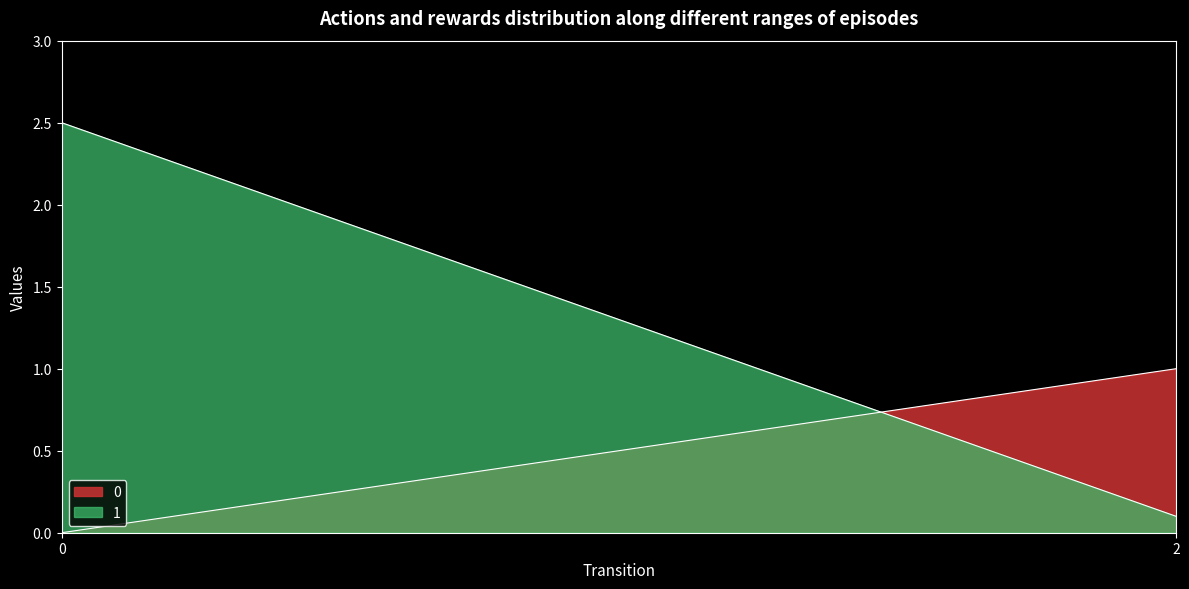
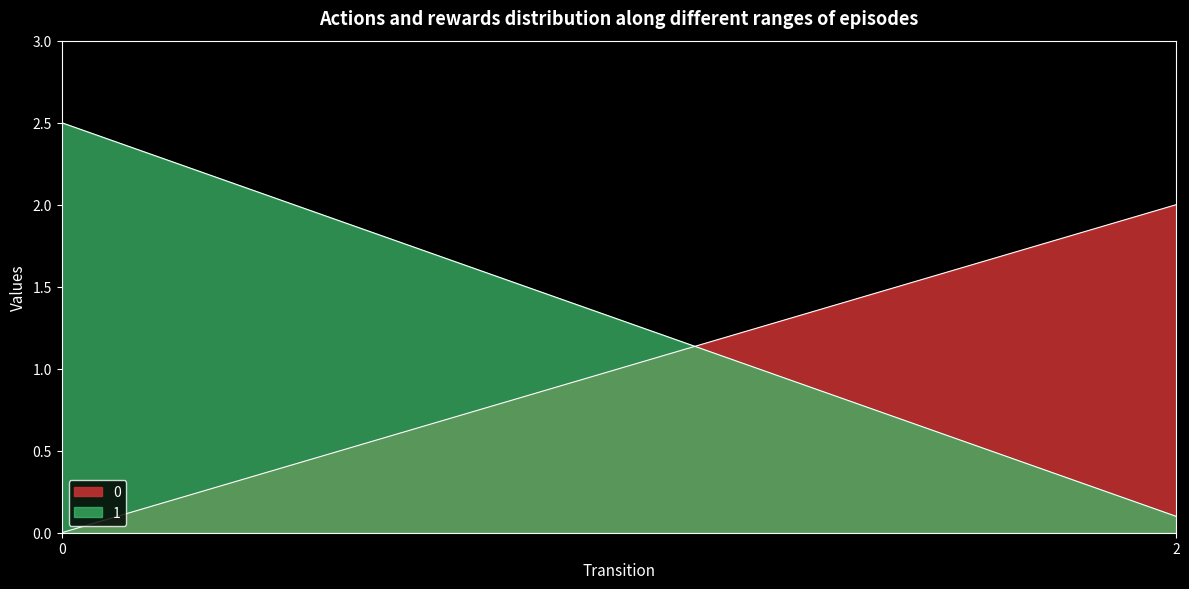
  {
    "0": {
      "0": 0,
-     "2": 1
+     "2": 2
    },
    "1": {
      "0": 2.50,
      "2": 0.10
    }
  }
